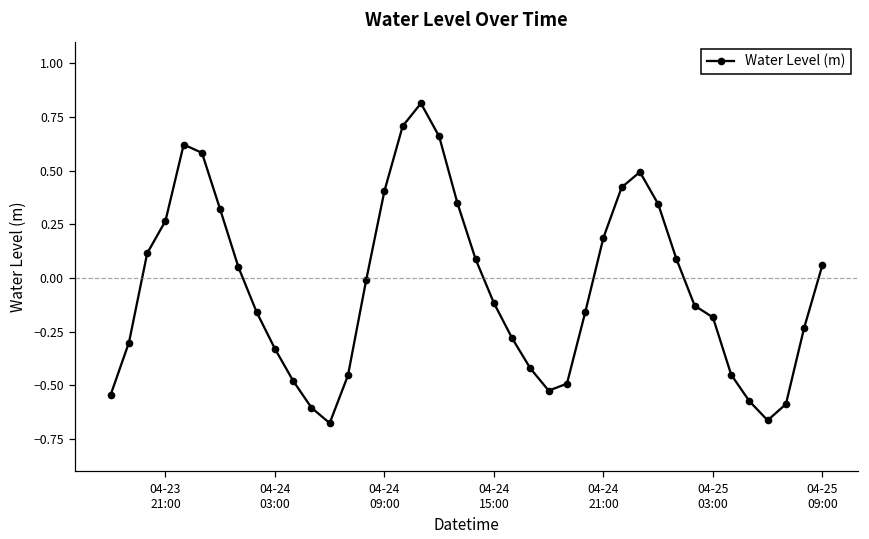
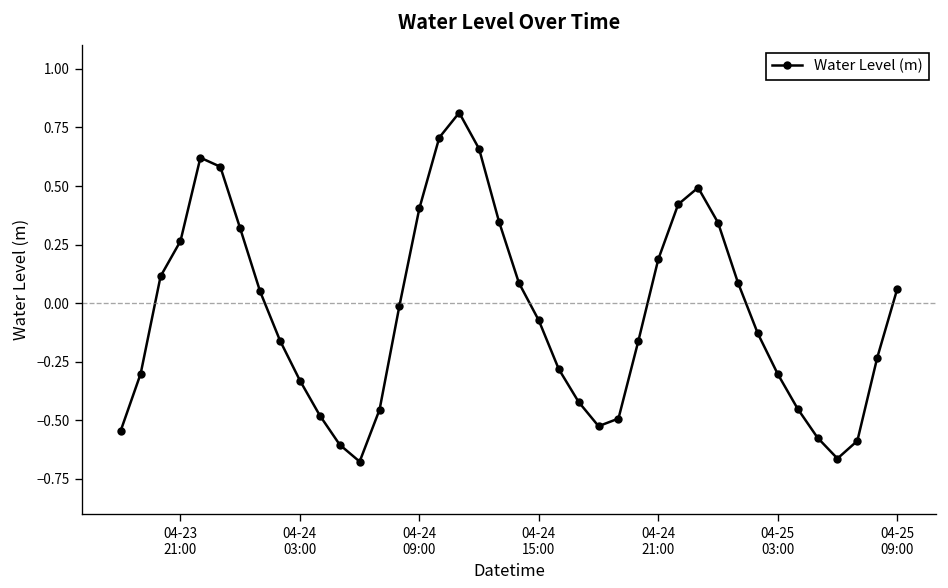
  {
    "04-23 21:00": 0.27,
    "04-24 03:00": -0.33,
    "04-24 09:00": 0.40,
-   "04-24 15:00": -0.12,
+   "04-24 15:00": -0.07,
    "04-24 21:00": 0.19,
-   "04-25 03:00": -0.18,
+   "04-25 03:00": -0.30,
    "04-25 09:00": 0.06
  }
